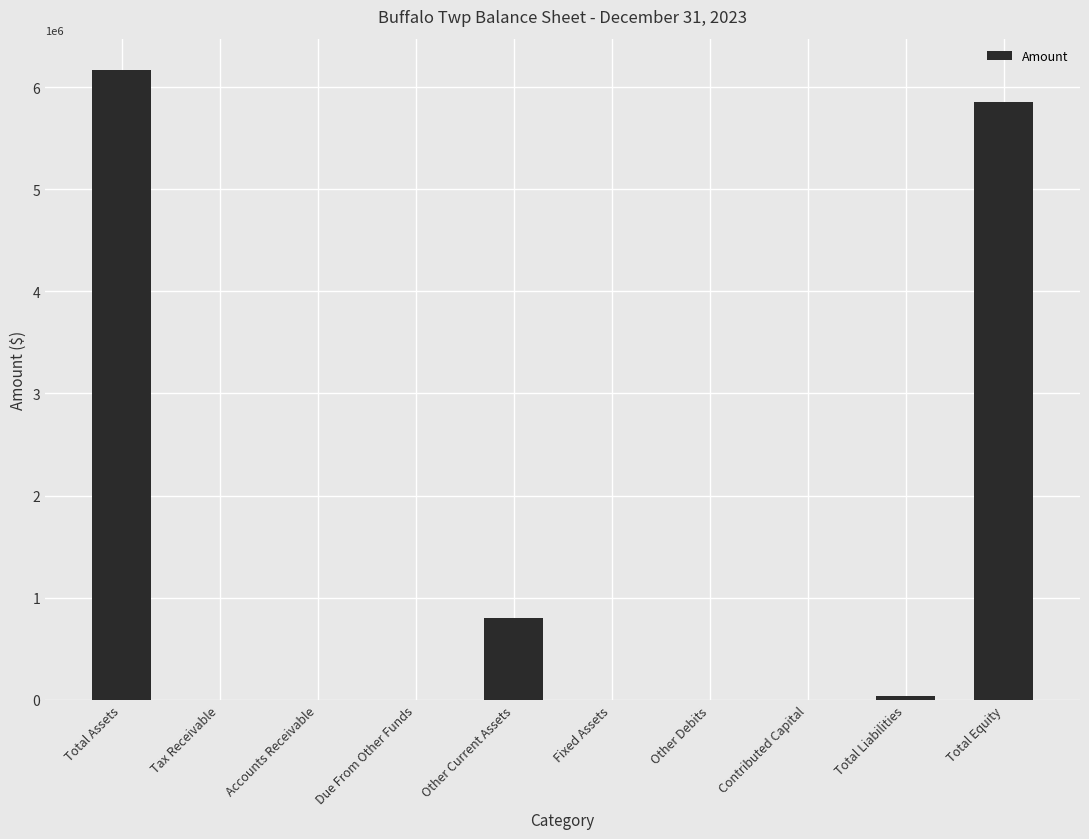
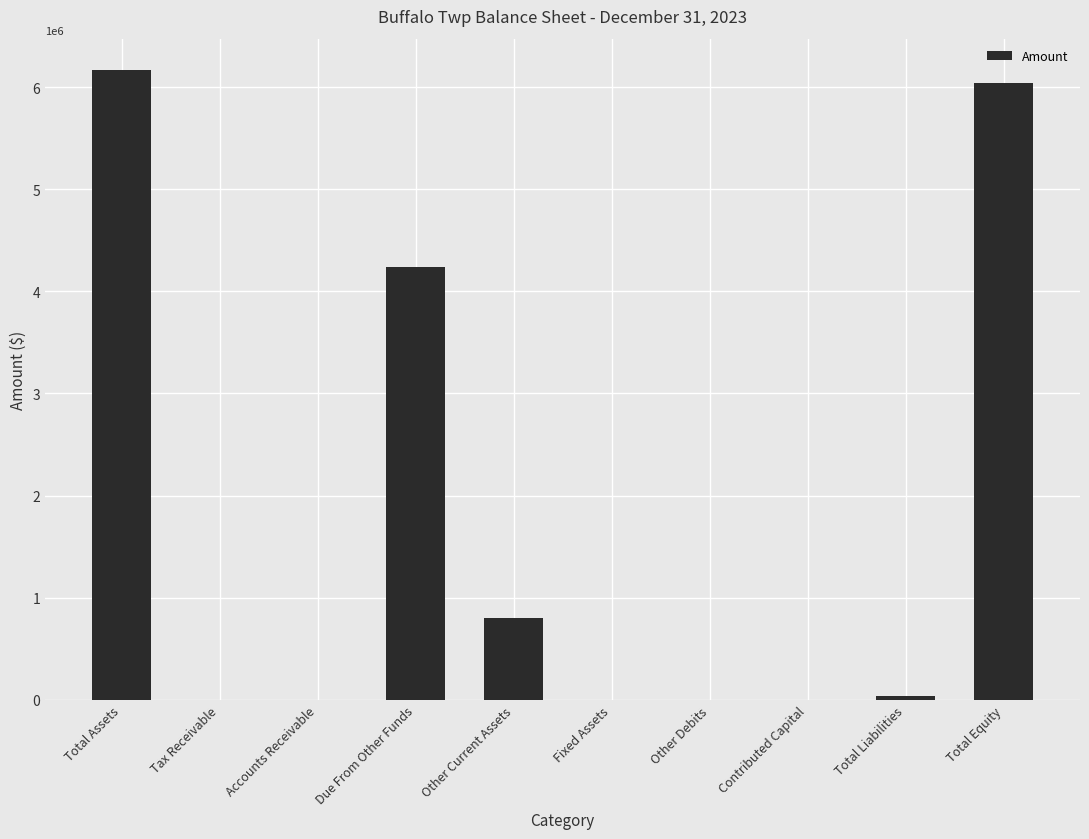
  {
    "Total Assets": 6170000,
    "Tax Receivable": 0,
    "Accounts Receivable": 0,
-   "Due From Other Funds": 0,
+   "Due From Other Funds": 4240000,
    "Other Current Assets": 810000,
    "Fixed Assets": 0,
    "Other Debits": 0,
    "Contributed Capital": 0,
    "Total Liabilities": 40000,
-   "Total Equity": 5860000
+   "Total Equity": 6040000
  }
